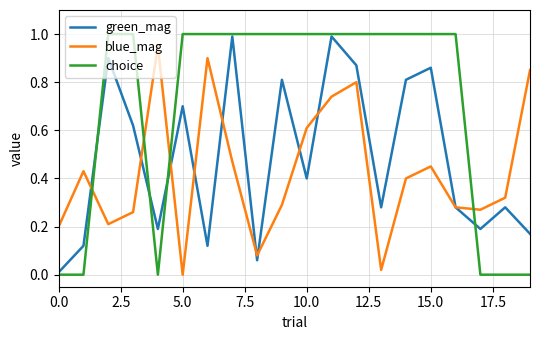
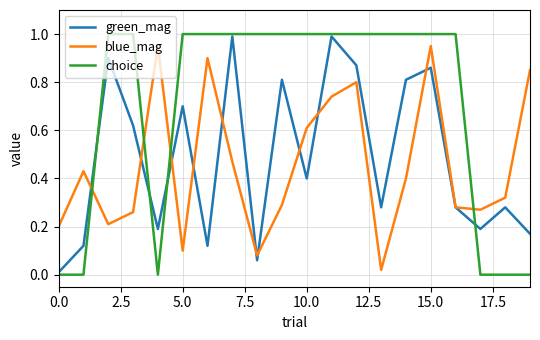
  {
    "green_mag": {
      "5.0": 0.70,
      "10.0": 0.40,
      "15.0": 0.86
    },
    "blue_mag": {
      "0.0": 0.20,
-     "5.0": 0.0,
+     "5.0": 0.1,
      "10.0": 0.61,
-     "15.0": 0.45
+     "15.0": 0.95
    },
    "choice": {
      "5.0": 1.00,
      "10.0": 1.00,
      "15.0": 1.00
    }
  }
